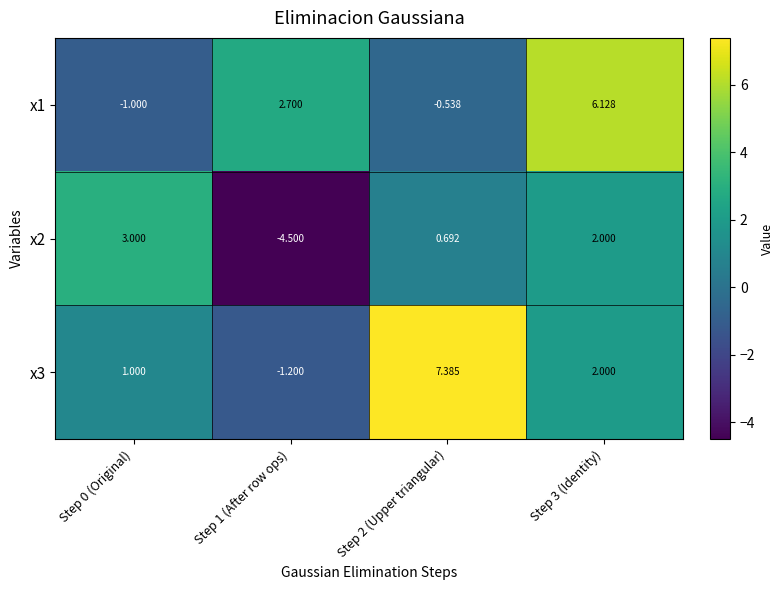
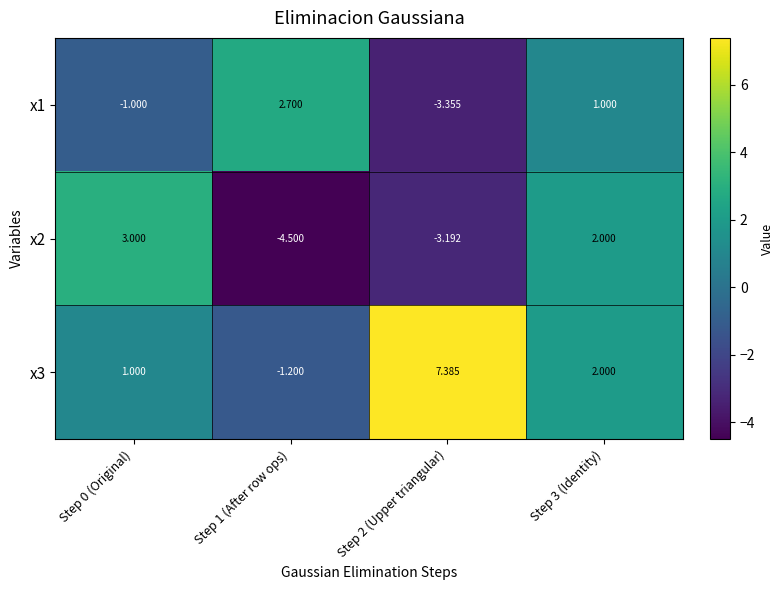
  {
    "x1": {
      "Step 0 (Original)": -1.000,
      "Step 1 (After row ops)": 2.700,
-     "Step 2 (Upper triangular)": -0.538,
-     "Step 3 (Identity)": 6.128
+     "Step 2 (Upper triangular)": -3.355,
+     "Step 3 (Identity)": 1.000
    },
    "x2": {
      "Step 0 (Original)": 3.000,
      "Step 1 (After row ops)": -4.500,
-     "Step 2 (Upper triangular)": 0.692,
+     "Step 2 (Upper triangular)": -3.192,
      "Step 3 (Identity)": 2.000
    },
    "x3": {
      "Step 0 (Original)": 1.000,
      "Step 1 (After row ops)": -1.200,
      "Step 2 (Upper triangular)": 7.385,
      "Step 3 (Identity)": 2.000
    }
  }
